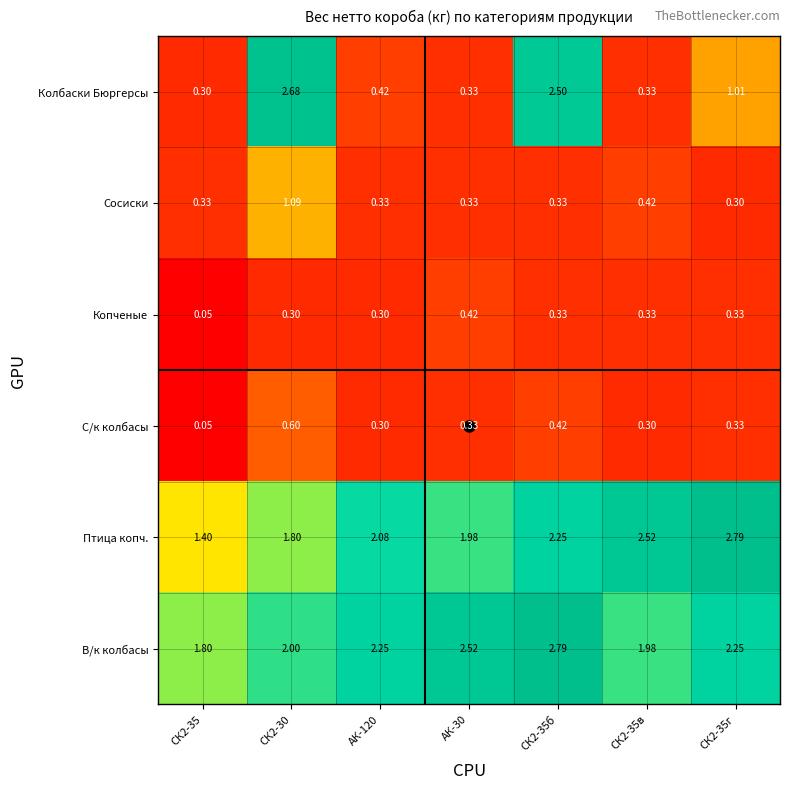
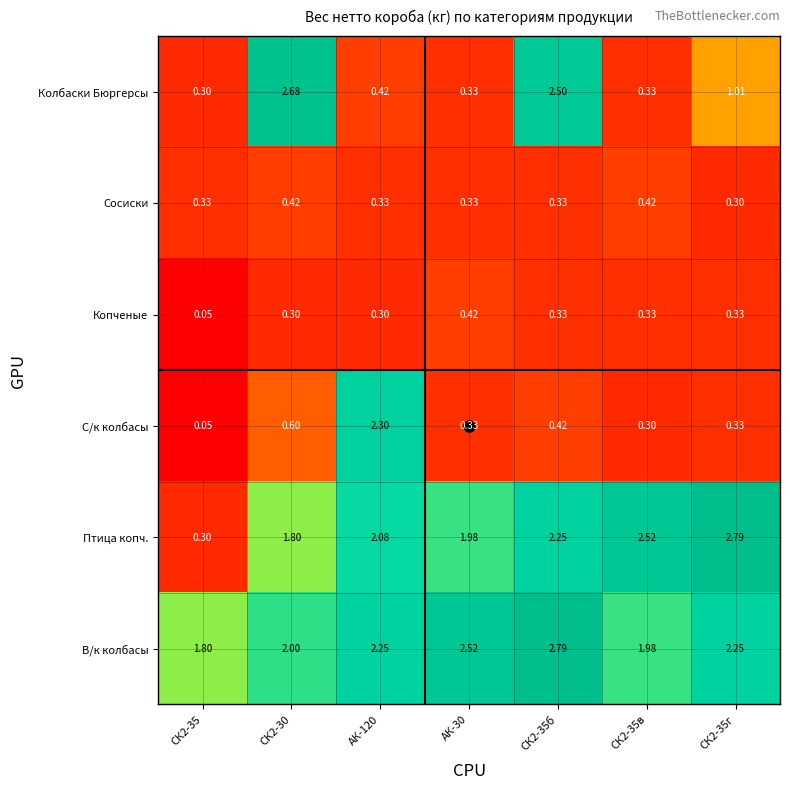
  {
    "Колбаски Бюргерсы": {
      "СК2-35": 0.30,
      "СК2-30": 2.68,
      "АК-120": 0.42,
      "АК-30": 0.33,
      "СК2-35б": 2.50,
      "СК2-35в": 0.33,
      "СК2-35г": 1.01
    },
    "Сосиски": {
      "СК2-35": 0.33,
-     "СК2-30": 1.09,
+     "СК2-30": 0.42,
      "АК-120": 0.33,
      "АК-30": 0.33,
      "СК2-35б": 0.33,
      "СК2-35в": 0.42,
      "СК2-35г": 0.30
    },
    "Копченые": {
      "СК2-35": 0.05,
      "СК2-30": 0.30,
      "АК-120": 0.30,
      "АК-30": 0.42,
      "СК2-35б": 0.33,
      "СК2-35в": 0.33,
      "СК2-35г": 0.33
    },
    "С/к колбасы": {
      "СК2-35": 0.05,
      "СК2-30": 0.60,
-     "АК-120": 0.30,
+     "АК-120": 2.30,
      "СК2-35б": 0.42,
      "СК2-35в": 0.30,
      "СК2-35г": 0.33
    },
    "Птица копч.": {
-     "СК2-35": 1.40,
+     "СК2-35": 0.30,
      "СК2-30": 1.80,
      "АК-120": 2.08,
      "АК-30": 1.98,
      "СК2-35б": 2.25,
      "СК2-35в": 2.52,
      "СК2-35г": 2.79
    },
    "В/к колбасы": {
      "СК2-35": 1.80,
      "СК2-30": 2.00,
      "АК-120": 2.25,
      "АК-30": 2.52,
      "СК2-35б": 2.79,
      "СК2-35в": 1.98,
      "СК2-35г": 2.25
    }
  }
